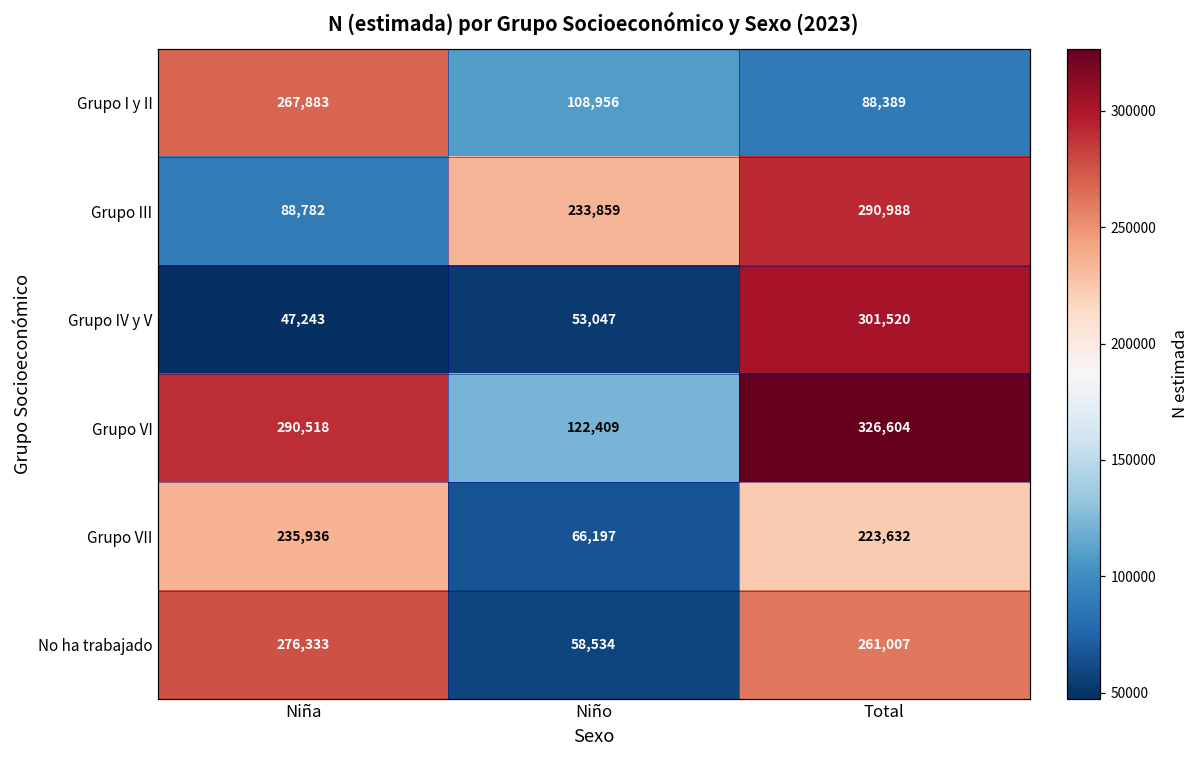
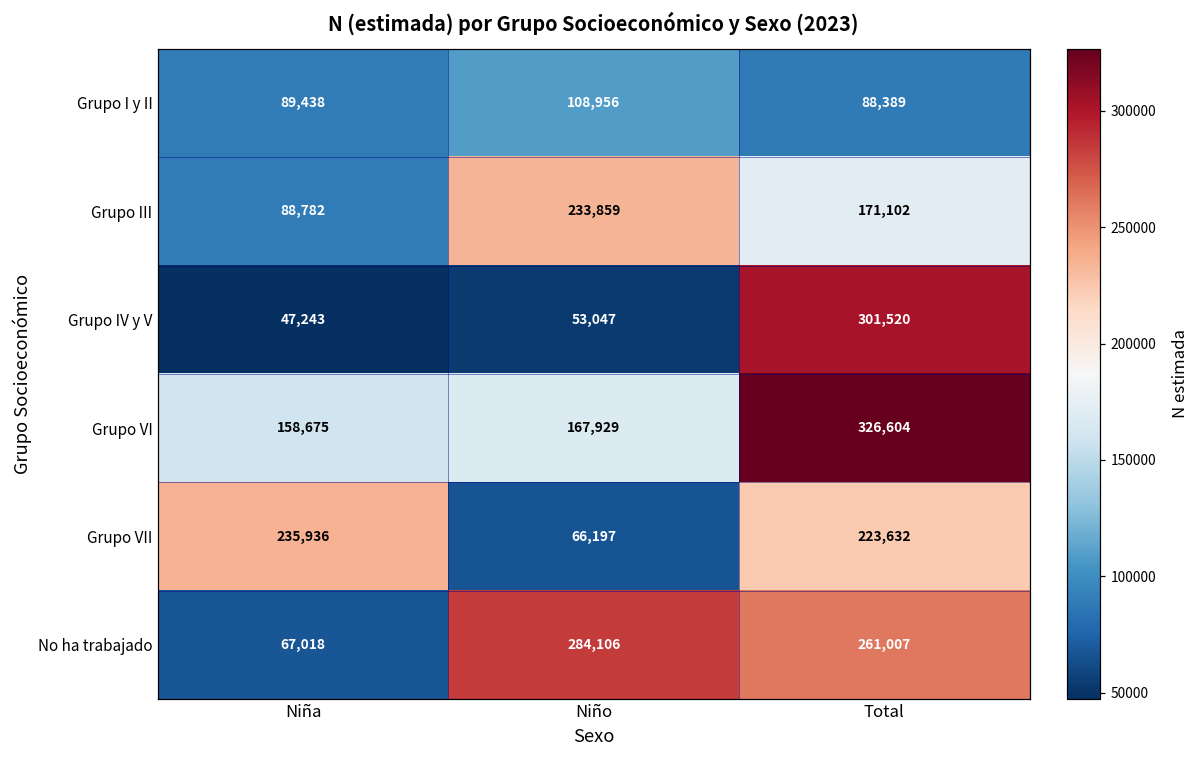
  {
    "Grupo I y II": {
-     "Niña": "267,883",
+     "Niña": "89,438",
      "Niño": "108,956",
      "Total": "88,389"
    },
    "Grupo III": {
      "Niña": "88,782",
      "Niño": "233,859",
-     "Total": "290,988"
+     "Total": "171,102"
    },
    "Grupo IV y V": {
      "Niña": "47,243",
      "Niño": "53,047",
      "Total": "301,520"
    },
    "Grupo VI": {
-     "Niña": "290,518",
-     "Niño": "122,409",
+     "Niña": "158,675",
+     "Niño": "167,929",
      "Total": "326,604"
    },
    "Grupo VII": {
      "Niña": "235,936",
      "Niño": "66,197",
      "Total": "223,632"
    },
    "No ha trabajado": {
-     "Niña": "276,333",
-     "Niño": "58,534",
+     "Niña": "67,018",
+     "Niño": "284,106",
      "Total": "261,007"
    }
  }
